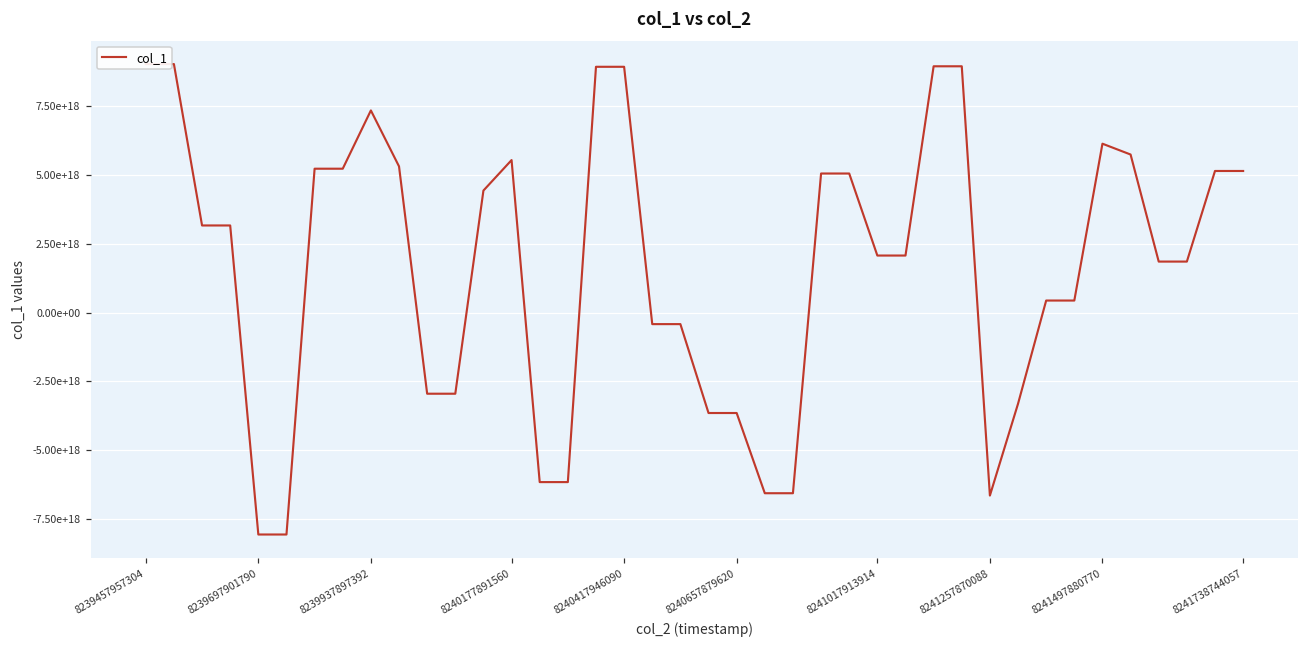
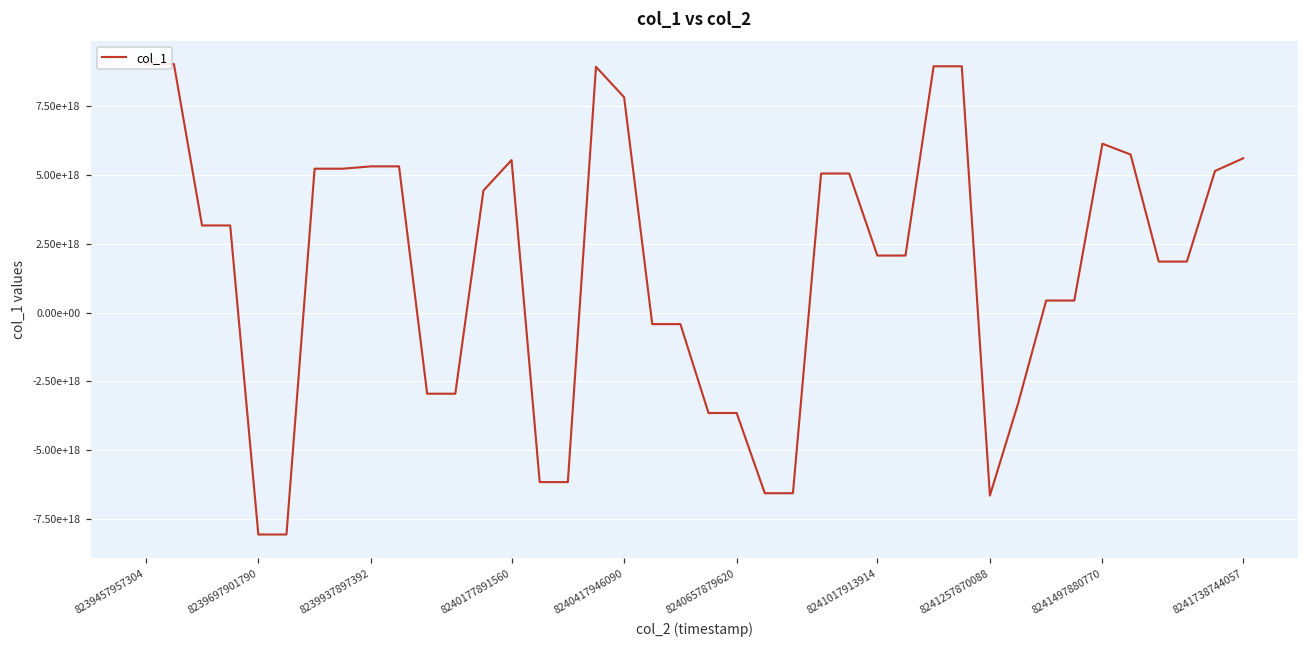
  {
    "8239697901790": -8100000000000000000,
-   "8239937897392": 7300000000000000000,
+   "8239937897392": 5300000000000000000,
    "8240177891560": 5500000000000000000,
-   "8240417946090": 8900000000000000000,
+   "8240417946090": 7800000000000000000,
    "8240657879620": -3600000000000000000,
    "8241017913914": 2100000000000000000,
    "8241257870088": -6600000000000000000,
    "8241497880770": 6100000000000000000,
-   "8241738744057": 5100000000000000000
+   "8241738744057": 5600000000000000000
  }
